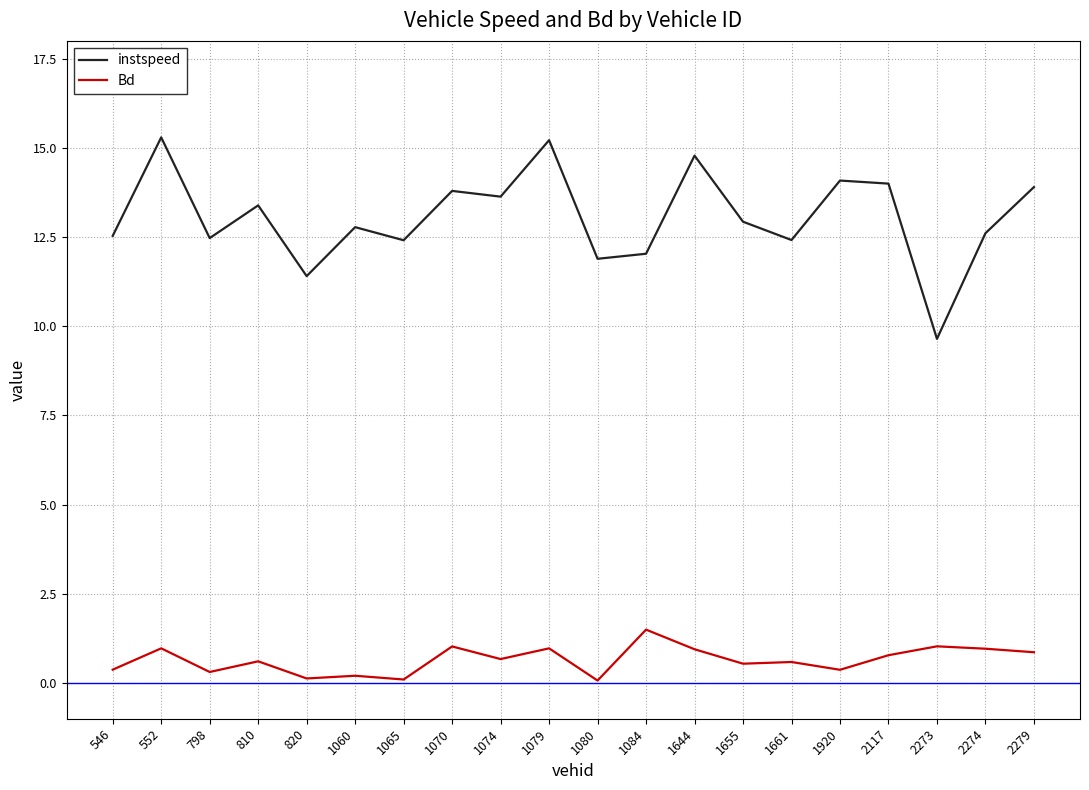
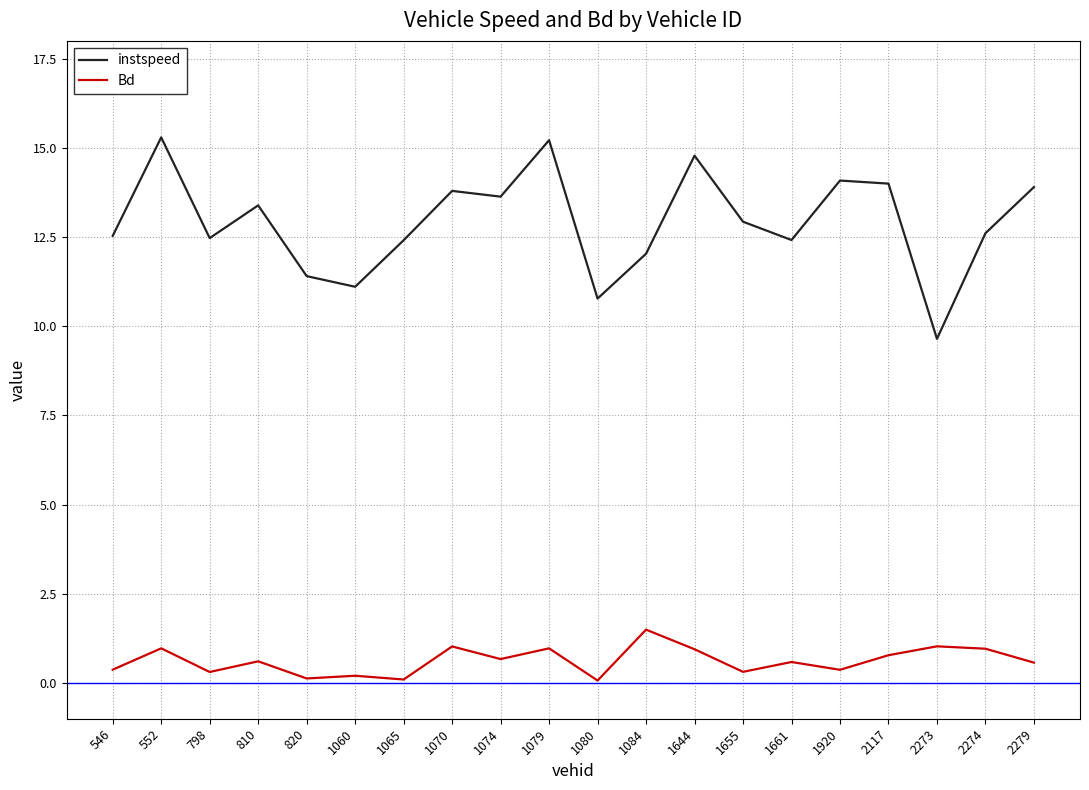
  {
    "instspeed": {
      "546": 12.5,
      "552": 15.3,
      "798": 12.5,
      "810": 13.4,
      "820": 11.4,
-     "1060": 12.8,
+     "1060": 11.1,
      "1065": 12.4,
      "1070": 13.8,
      "1074": 13.6,
      "1079": 15.2,
-     "1080": 11.9,
+     "1080": 10.8,
      "1084": 12.0,
      "1644": 14.8,
      "1655": 12.9,
      "1661": 12.4,
      "1920": 14.1,
      "2117": 14.0,
      "2273": 9.6,
      "2274": 12.6,
      "2279": 13.9
    },
    "Bd": {
      "546": 0.4,
      "552": 1.0,
      "798": 0.3,
      "810": 0.6,
      "820": 0.1,
      "1060": 0.2,
      "1065": 0.1,
      "1070": 1.0,
      "1074": 0.7,
      "1079": 1.0,
      "1080": 0.1,
      "1084": 1.5,
      "1644": 0.9,
-     "1655": 0.5,
+     "1655": 0.3,
      "1661": 0.6,
      "1920": 0.4,
      "2117": 0.8,
      "2273": 1.0,
      "2274": 1.0,
-     "2279": 0.9
+     "2279": 0.6
    }
  }
